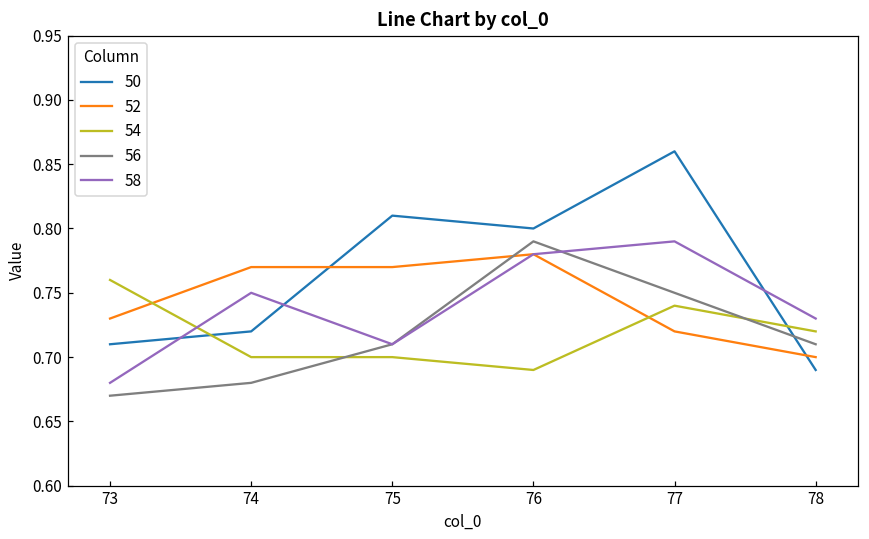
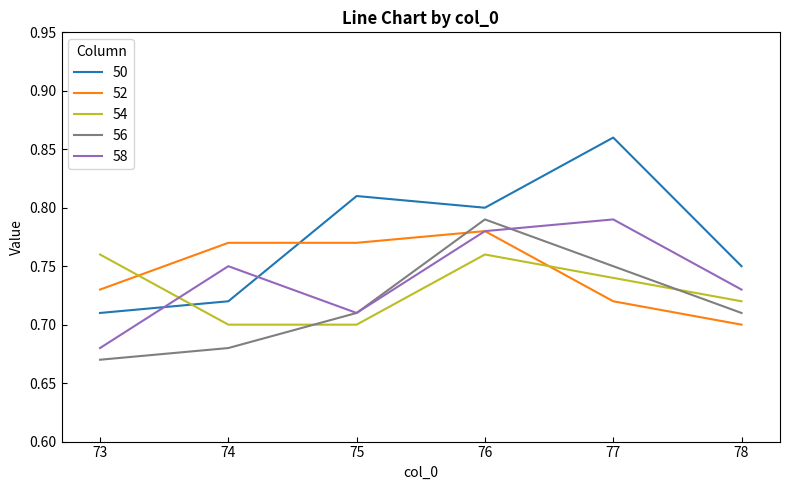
  {
    "50": {
      "73": 0.71,
      "74": 0.72,
      "75": 0.81,
      "76": 0.80,
      "77": 0.86,
-     "78": 0.69
+     "78": 0.75
    },
    "52": {
      "73": 0.73,
      "74": 0.77,
      "75": 0.77,
      "77": 0.72,
      "78": 0.70
    },
    "54": {
      "73": 0.76,
      "74": 0.70,
      "75": 0.70,
-     "76": 0.69,
+     "76": 0.76,
      "77": 0.74,
      "78": 0.72
    },
    "56": {
      "73": 0.67,
      "74": 0.68,
      "76": 0.79,
      "77": 0.75,
      "78": 0.71
    },
    "58": {
      "73": 0.68,
      "74": 0.75,
      "77": 0.79,
      "78": 0.73
    }
  }
